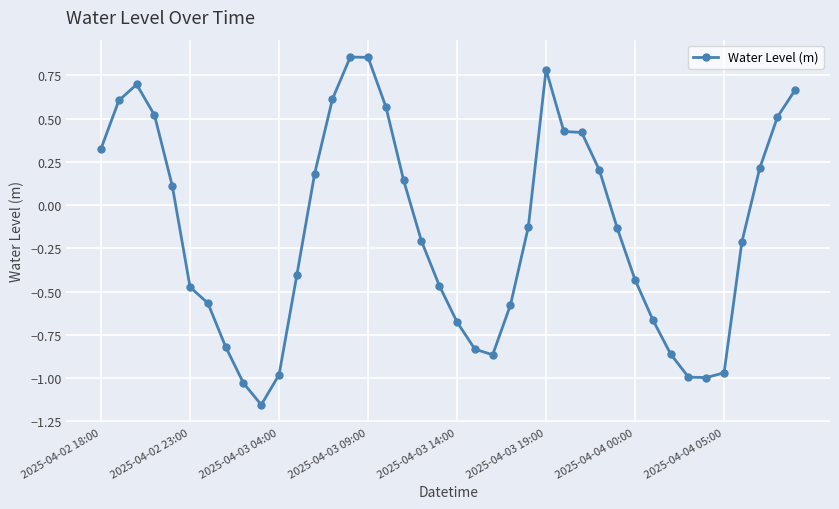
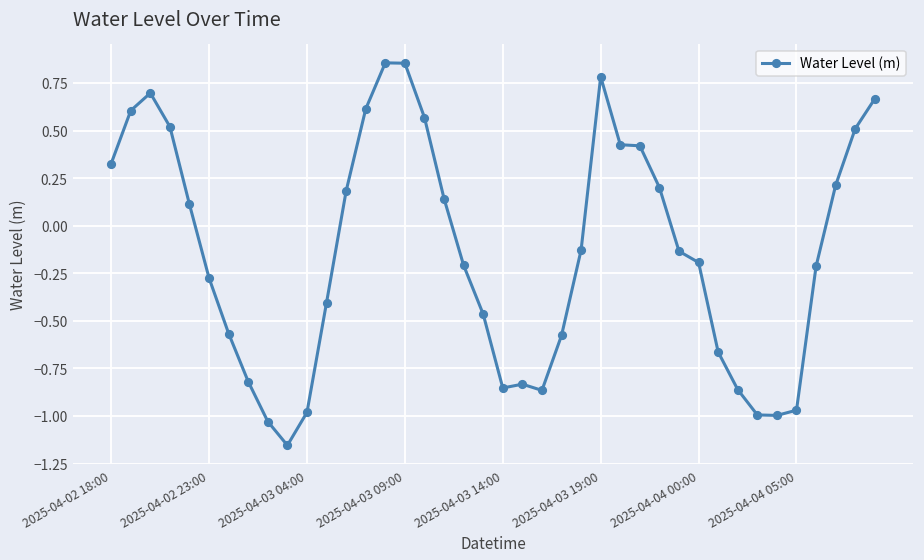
  {
    "2025-04-02 18:00": 0.33,
-   "2025-04-02 23:00": -0.47,
+   "2025-04-02 23:00": -0.28,
    "2025-04-03 04:00": -0.98,
    "2025-04-03 09:00": 0.85,
-   "2025-04-03 14:00": -0.68,
+   "2025-04-03 14:00": -0.85,
    "2025-04-03 19:00": 0.78,
-   "2025-04-04 00:00": -0.43,
+   "2025-04-04 00:00": -0.19,
    "2025-04-04 05:00": -0.97
  }
